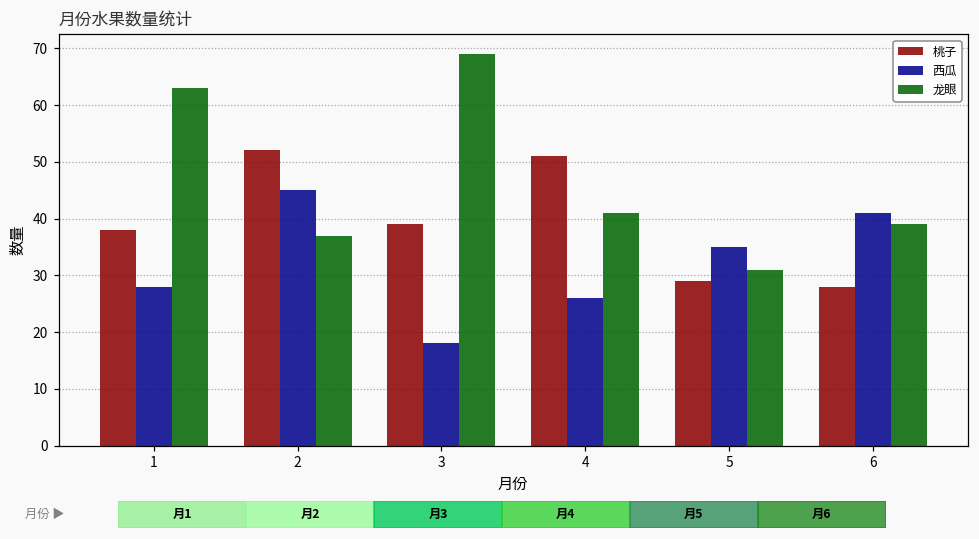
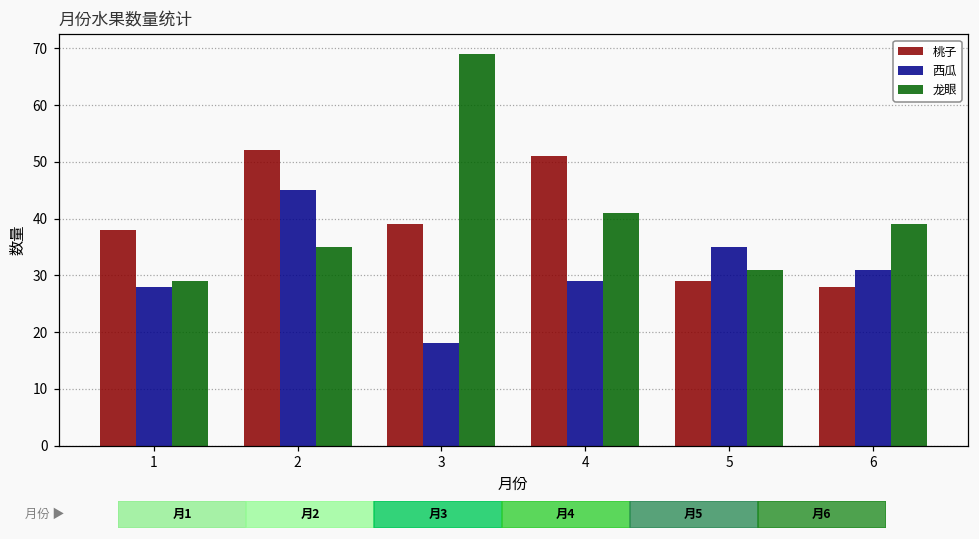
  {
    "桃子": {
      "1": 38,
      "2": 52,
      "3": 39,
      "4": 51,
      "5": 29,
      "6": 28
    },
    "西瓜": {
      "1": 28,
      "2": 45,
      "3": 18,
-     "4": 26,
+     "4": 29,
      "5": 35,
-     "6": 41
+     "6": 31
    },
    "龙眼": {
-     "1": 63,
-     "2": 37,
+     "1": 29,
+     "2": 35,
      "3": 69,
      "4": 41,
      "5": 31,
      "6": 39
    }
  }
